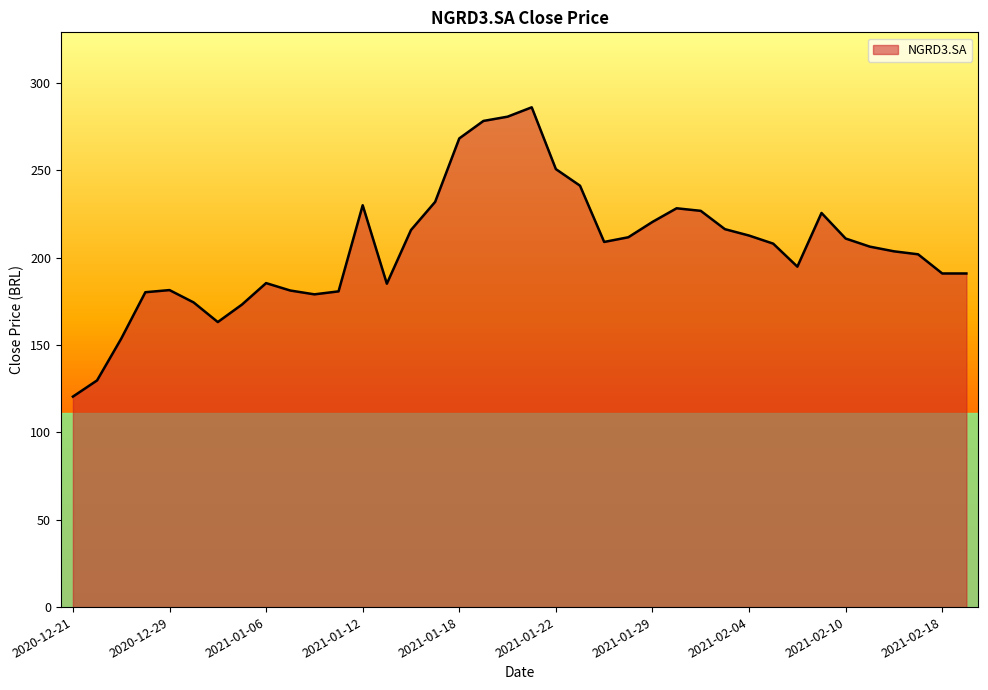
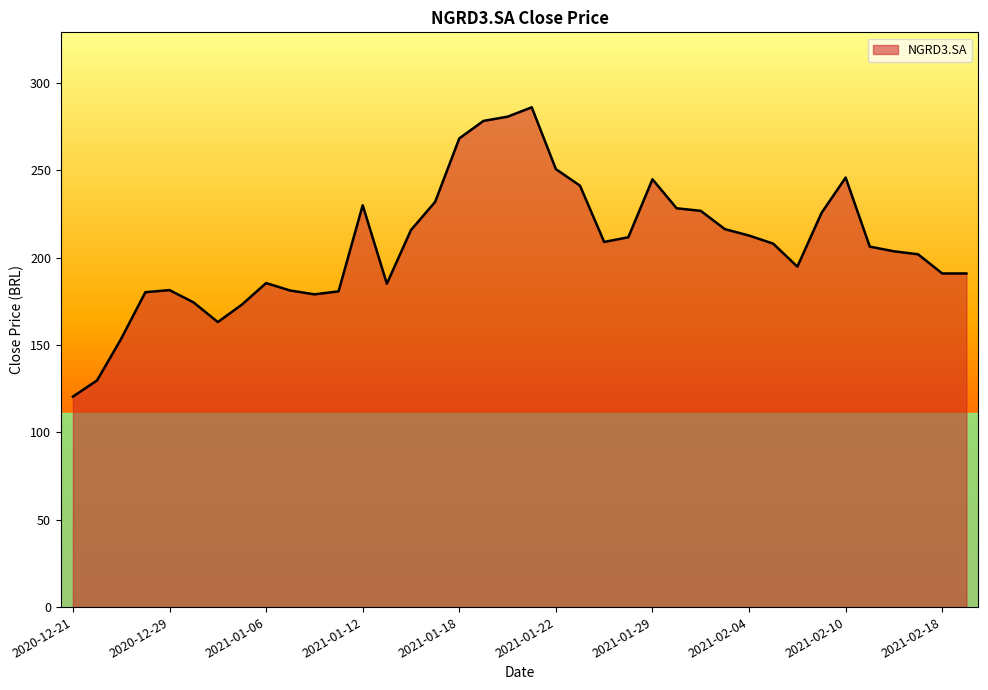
  {
    "2020-12-21": 121,
    "2020-12-29": 181,
    "2021-01-06": 185,
    "2021-01-12": 230,
    "2021-01-18": 268,
    "2021-01-22": 251,
-   "2021-01-29": 221,
+   "2021-01-29": 245,
    "2021-02-04": 213,
-   "2021-02-10": 211,
+   "2021-02-10": 246,
    "2021-02-18": 191
  }
